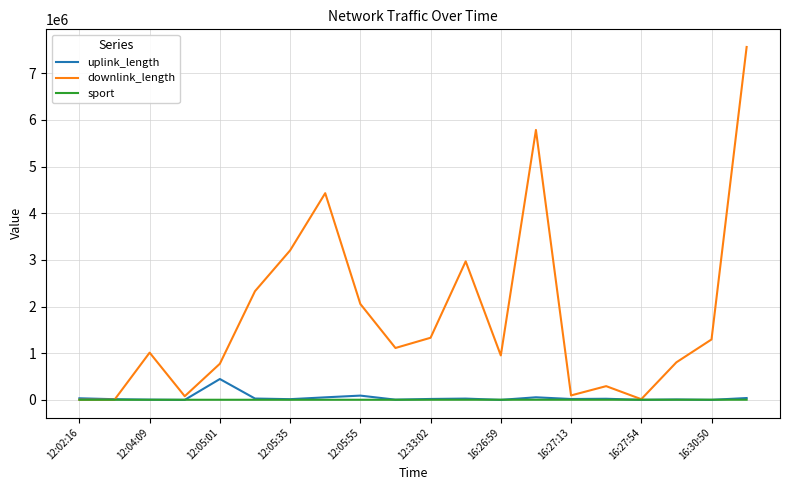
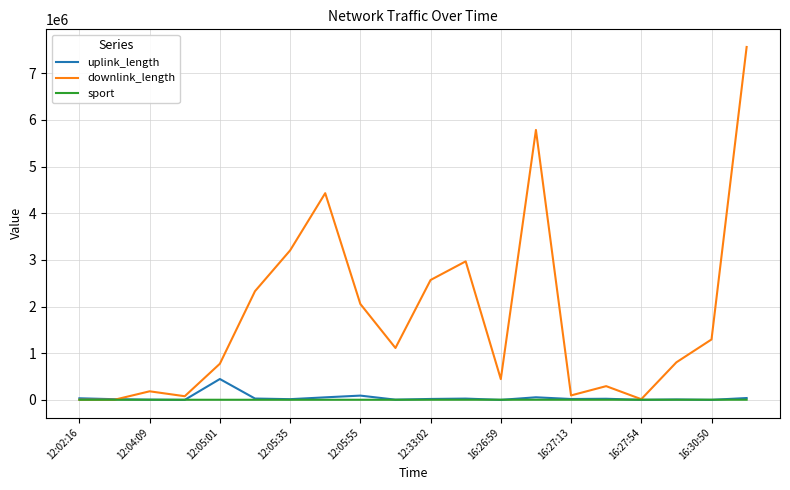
  {
    "uplink_length": {
      "12:05:01": 400000
    },
    "downlink_length": {
-     "12:04:09": 1000000,
+     "12:04:09": 200000,
      "12:05:01": 800000,
      "12:05:35": 3200000,
-     "12:33:02": 1300000,
-     "16:26:59": 1000000,
+     "12:33:02": 2600000,
+     "16:26:59": 400000,
      "16:27:13": 100000,
      "16:30:50": 1300000
    },
    "sport": {
      "12:05:01": 0
    }
  }
